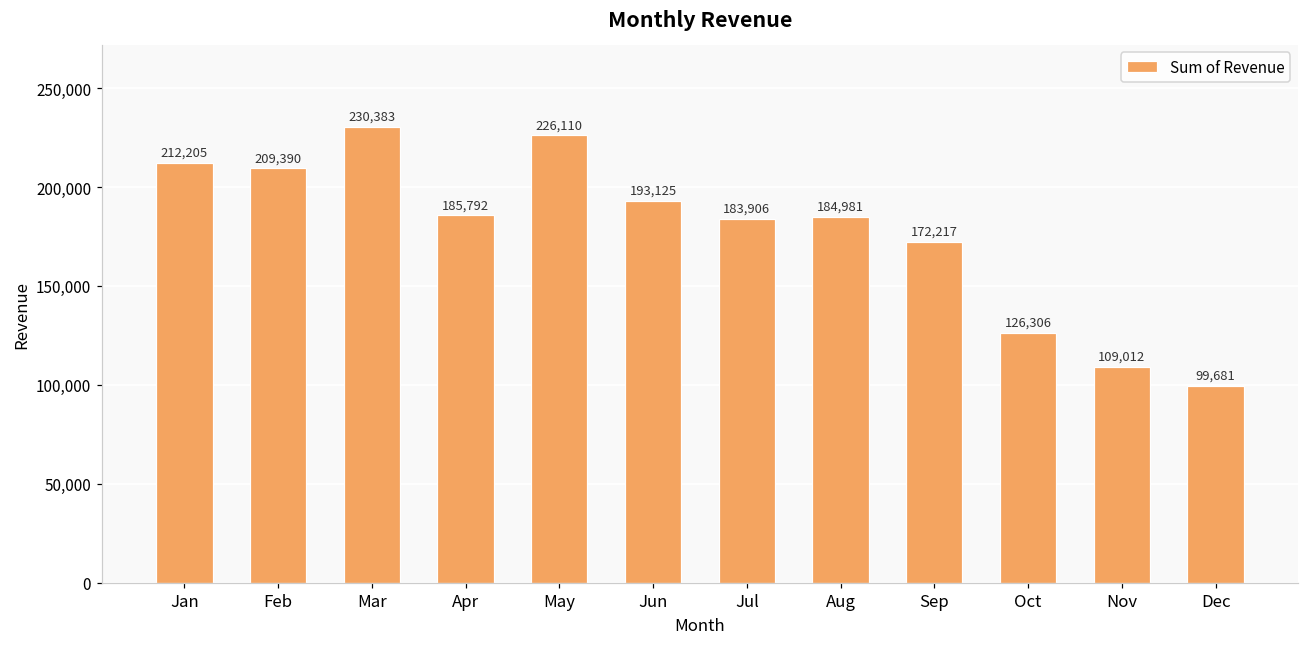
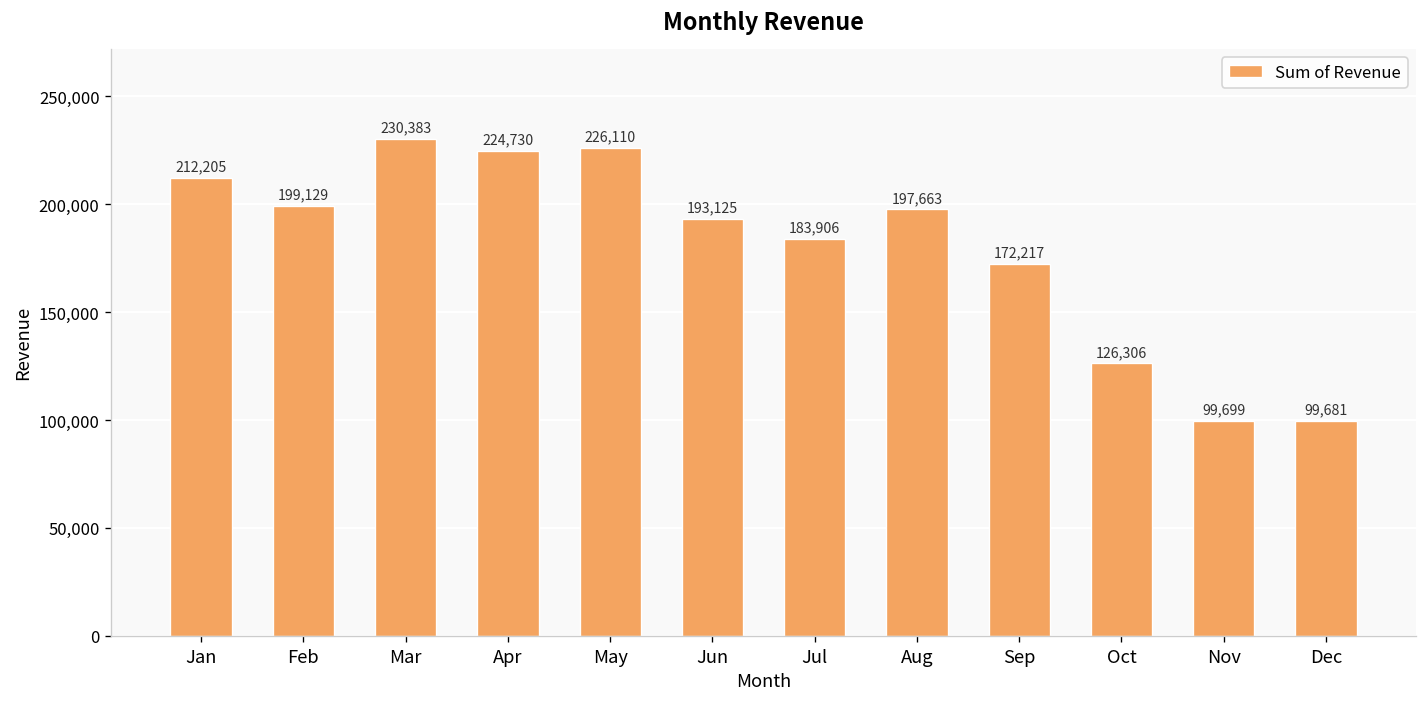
  {
    "Jan": "212,205",
-   "Feb": "209,390",
+   "Feb": "199,129",
    "Mar": "230,383",
-   "Apr": "185,792",
+   "Apr": "224,730",
    "May": "226,110",
    "Jun": "193,125",
    "Jul": "183,906",
-   "Aug": "184,981",
+   "Aug": "197,663",
    "Sep": "172,217",
    "Oct": "126,306",
-   "Nov": "109,012",
+   "Nov": "99,699",
    "Dec": "99,681"
  }
